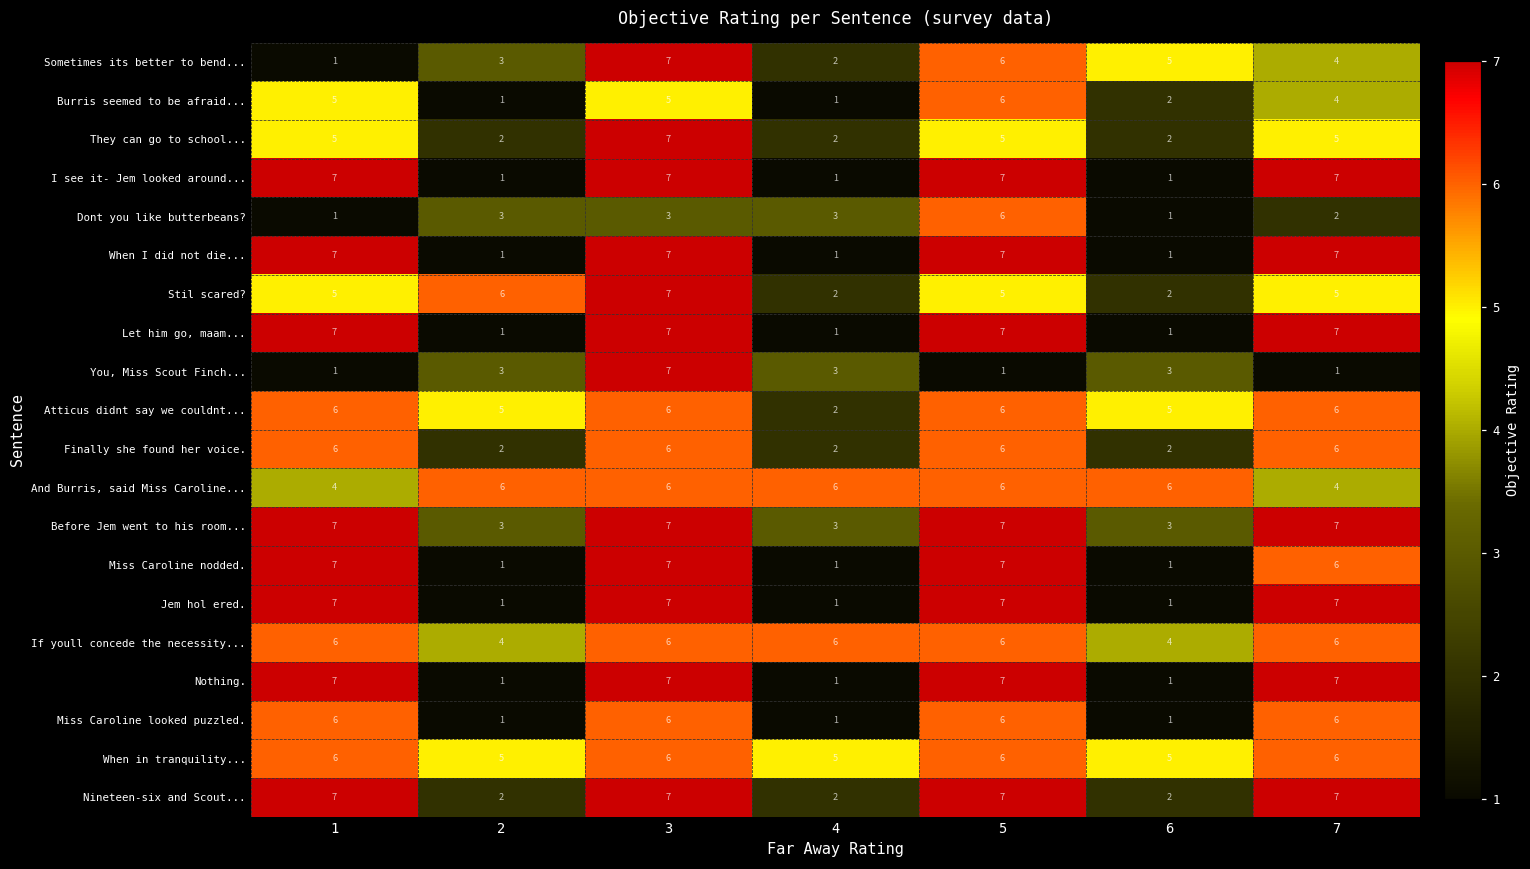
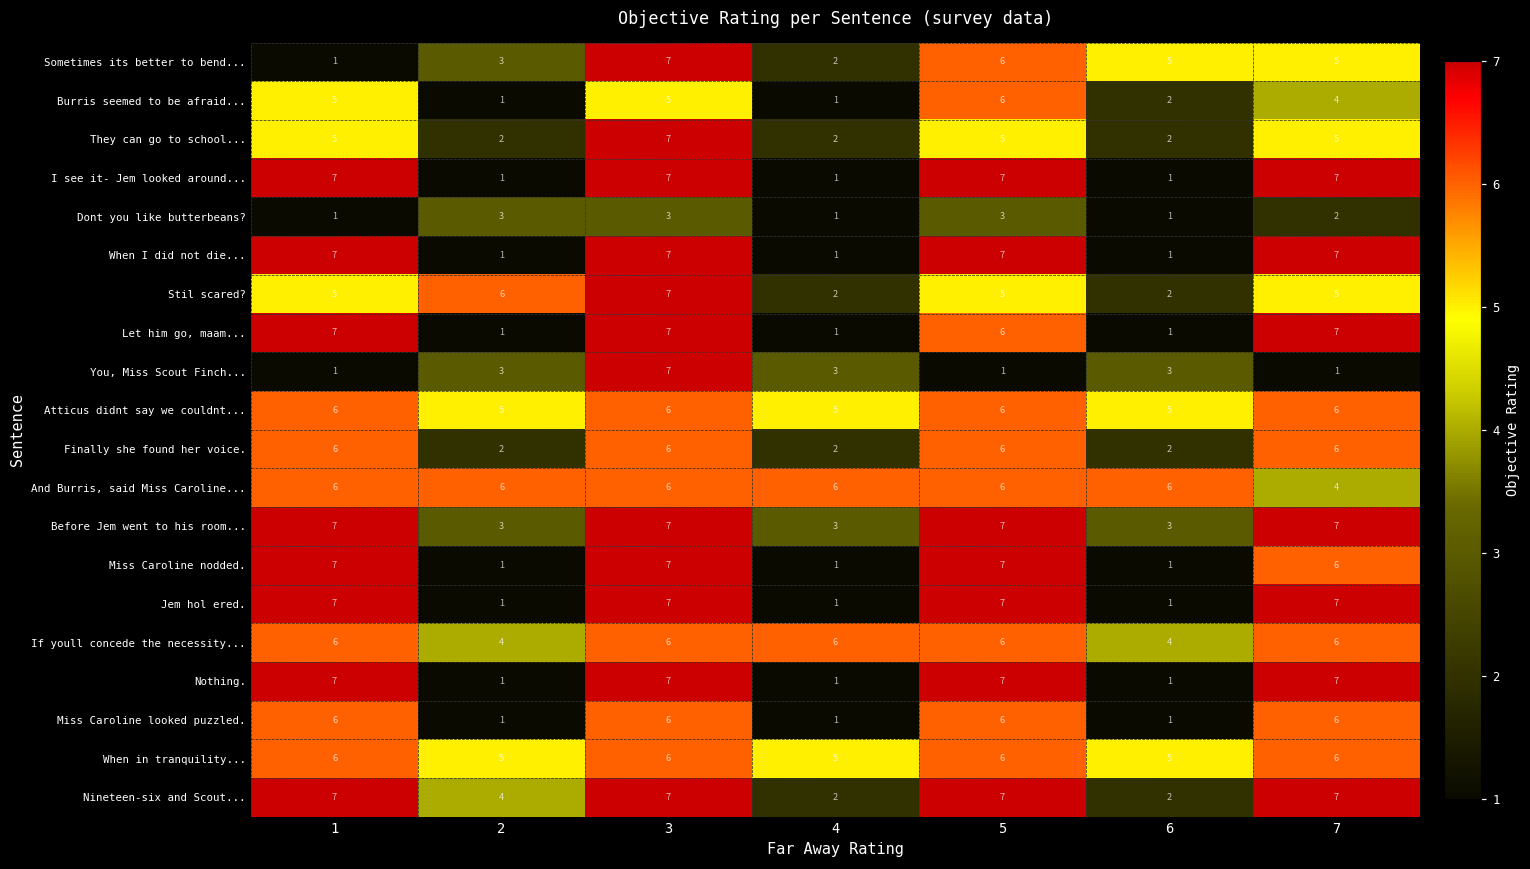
  {
    "Sometimes its better to bend...": {
      "1": 1,
      "2": 3,
      "3": 7,
      "4": 2,
      "5": 6,
      "6": 5,
-     "7": 4
+     "7": 5
    },
    "Burris seemed to be afraid...": {
      "1": 5,
      "2": 1,
      "3": 5,
      "4": 1,
      "5": 6,
      "6": 2,
      "7": 4
    },
    "They can go to school...": {
      "1": 5,
      "2": 2,
      "3": 7,
      "4": 2,
      "5": 5,
      "6": 2,
      "7": 5
    },
    "I see it- Jem looked around...": {
      "1": 7,
      "2": 1,
      "3": 7,
      "4": 1,
      "5": 7,
      "6": 1,
      "7": 7
    },
    "Dont you like butterbeans?": {
      "1": 1,
      "2": 3,
      "3": 3,
-     "4": 3,
-     "5": 6,
+     "4": 1,
+     "5": 3,
      "6": 1,
      "7": 2
    },
    "When I did not die...": {
      "1": 7,
      "2": 1,
      "3": 7,
      "4": 1,
      "5": 7,
      "6": 1,
      "7": 7
    },
    "Stil scared?": {
      "1": 5,
      "2": 6,
      "3": 7,
      "4": 2,
      "5": 5,
      "6": 2,
      "7": 5
    },
    "Let him go, maam...": {
      "1": 7,
      "2": 1,
      "3": 7,
      "4": 1,
-     "5": 7,
+     "5": 6,
      "6": 1,
      "7": 7
    },
    "You, Miss Scout Finch...": {
      "1": 1,
      "2": 3,
      "3": 7,
      "4": 3,
      "5": 1,
      "6": 3,
      "7": 1
    },
    "Atticus didnt say we couldnt...": {
      "1": 6,
      "2": 5,
      "3": 6,
-     "4": 2,
+     "4": 5,
      "5": 6,
      "6": 5,
      "7": 6
    },
    "Finally she found her voice.": {
      "1": 6,
      "2": 2,
      "3": 6,
      "4": 2,
      "5": 6,
      "6": 2,
      "7": 6
    },
    "And Burris, said Miss Caroline...": {
-     "1": 4,
+     "1": 6,
      "2": 6,
      "3": 6,
      "4": 6,
      "5": 6,
      "6": 6,
      "7": 4
    },
    "Before Jem went to his room...": {
      "1": 7,
      "2": 3,
      "3": 7,
      "4": 3,
      "5": 7,
      "6": 3,
      "7": 7
    },
    "Miss Caroline nodded.": {
      "1": 7,
      "2": 1,
      "3": 7,
      "4": 1,
      "5": 7,
      "6": 1,
      "7": 6
    },
    "Jem hol ered.": {
      "1": 7,
      "2": 1,
      "3": 7,
      "4": 1,
      "5": 7,
      "6": 1,
      "7": 7
    },
    "If youll concede the necessity...": {
      "1": 6,
      "2": 4,
      "3": 6,
      "4": 6,
      "5": 6,
      "6": 4,
      "7": 6
    },
    "Nothing.": {
      "1": 7,
      "2": 1,
      "3": 7,
      "4": 1,
      "5": 7,
      "6": 1,
      "7": 7
    },
    "Miss Caroline looked puzzled.": {
      "1": 6,
      "2": 1,
      "3": 6,
      "4": 1,
      "5": 6,
      "6": 1,
      "7": 6
    },
    "When in tranquility...": {
      "1": 6,
      "2": 5,
      "3": 6,
      "4": 5,
      "5": 6,
      "6": 5,
      "7": 6
    },
    "Nineteen-six and Scout...": {
      "1": 7,
-     "2": 2,
+     "2": 4,
      "3": 7,
      "4": 2,
      "5": 7,
      "6": 2,
      "7": 7
    }
  }
